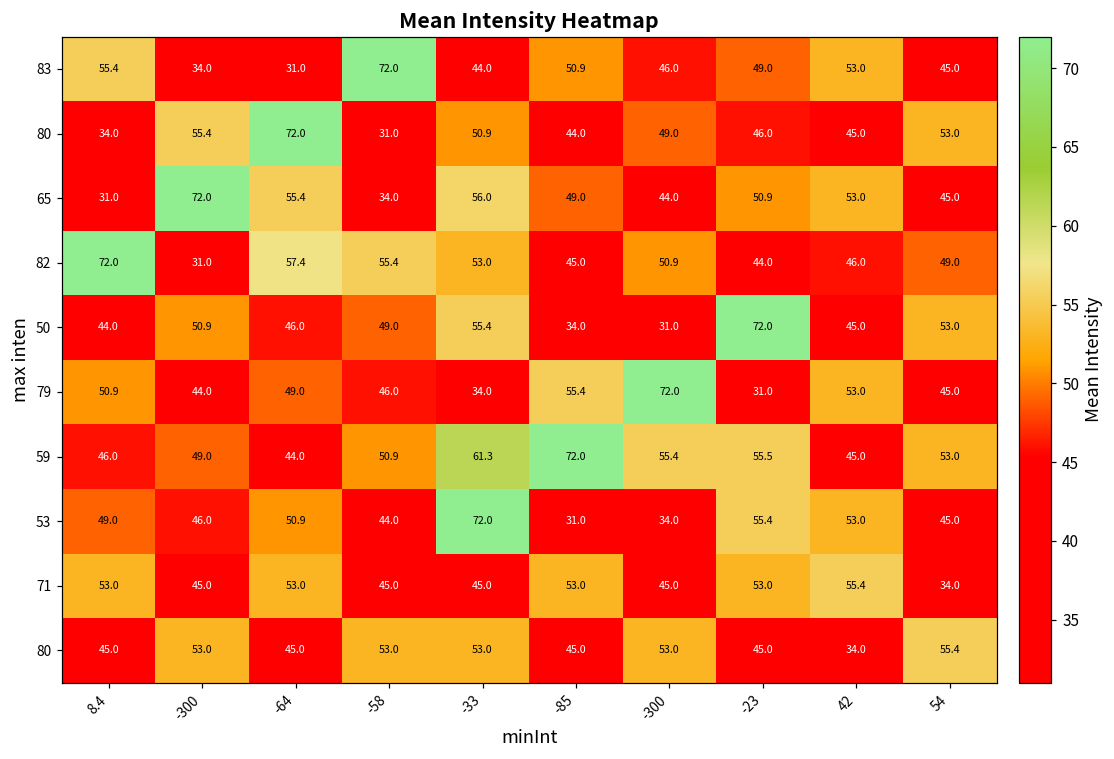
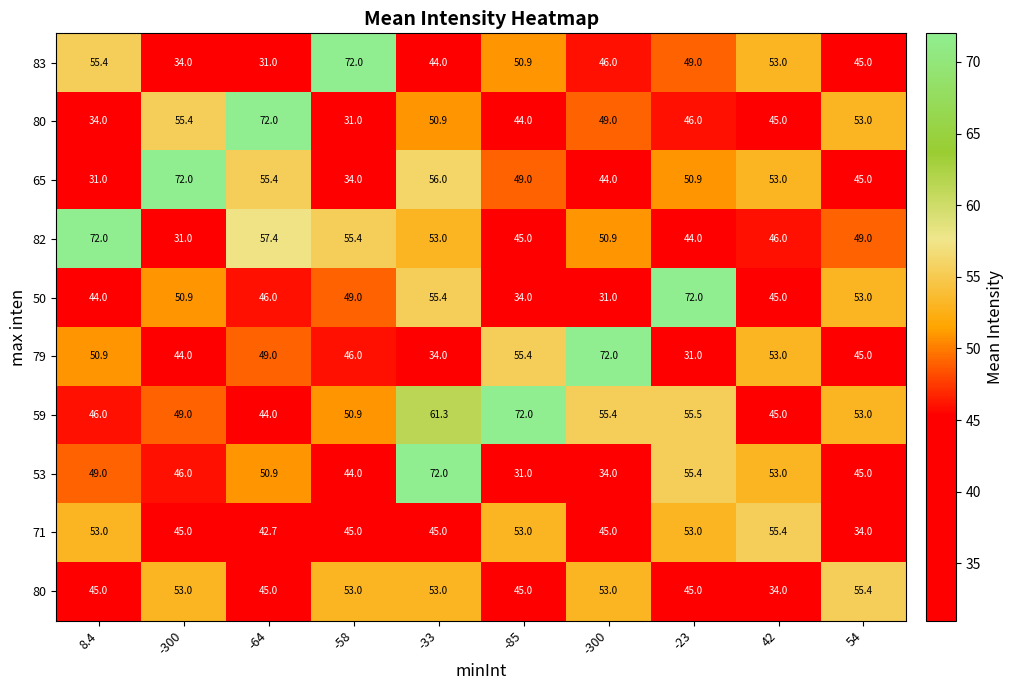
  {
    "83": {
      "8.4": 55.4,
      "-64": 31.0,
      "-58": 72.0,
      "-33": 44.0,
      "-85": 50.9,
      "-23": 49.0,
      "42": 53.0,
      "54": 45.0
    },
    "65": {
      "8.4": 31.0,
      "-64": 55.4,
      "-58": 34.0,
      "-33": 56.0,
      "-85": 49.0,
      "-23": 50.9,
      "42": 53.0,
      "54": 45.0
    },
    "82": {
      "8.4": 72.0,
      "-64": 57.4,
      "-58": 55.4,
      "-33": 53.0,
      "-85": 45.0,
      "-23": 44.0,
      "42": 46.0,
      "54": 49.0
    },
    "50": {
      "8.4": 44.0,
      "-64": 46.0,
      "-58": 49.0,
      "-33": 55.4,
      "-85": 34.0,
      "-23": 72.0,
      "42": 45.0,
      "54": 53.0
    },
    "79": {
      "8.4": 50.9,
      "-64": 49.0,
      "-58": 46.0,
      "-33": 34.0,
      "-85": 55.4,
      "-23": 31.0,
      "42": 53.0,
      "54": 45.0
    },
    "59": {
      "8.4": 46.0,
      "-64": 44.0,
      "-58": 50.9,
      "-33": 61.3,
      "-85": 72.0,
      "-23": 55.5,
      "42": 45.0,
      "54": 53.0
    },
    "53": {
      "8.4": 49.0,
      "-64": 50.9,
      "-58": 44.0,
      "-33": 72.0,
      "-85": 31.0,
      "-23": 55.4,
      "42": 53.0,
      "54": 45.0
    },
    "71": {
      "8.4": 53.0,
-     "-64": 53.0,
+     "-64": 42.7,
      "-58": 45.0,
      "-33": 45.0,
      "-85": 53.0,
      "-23": 53.0,
      "42": 55.4,
      "54": 34.0
    }
  }
